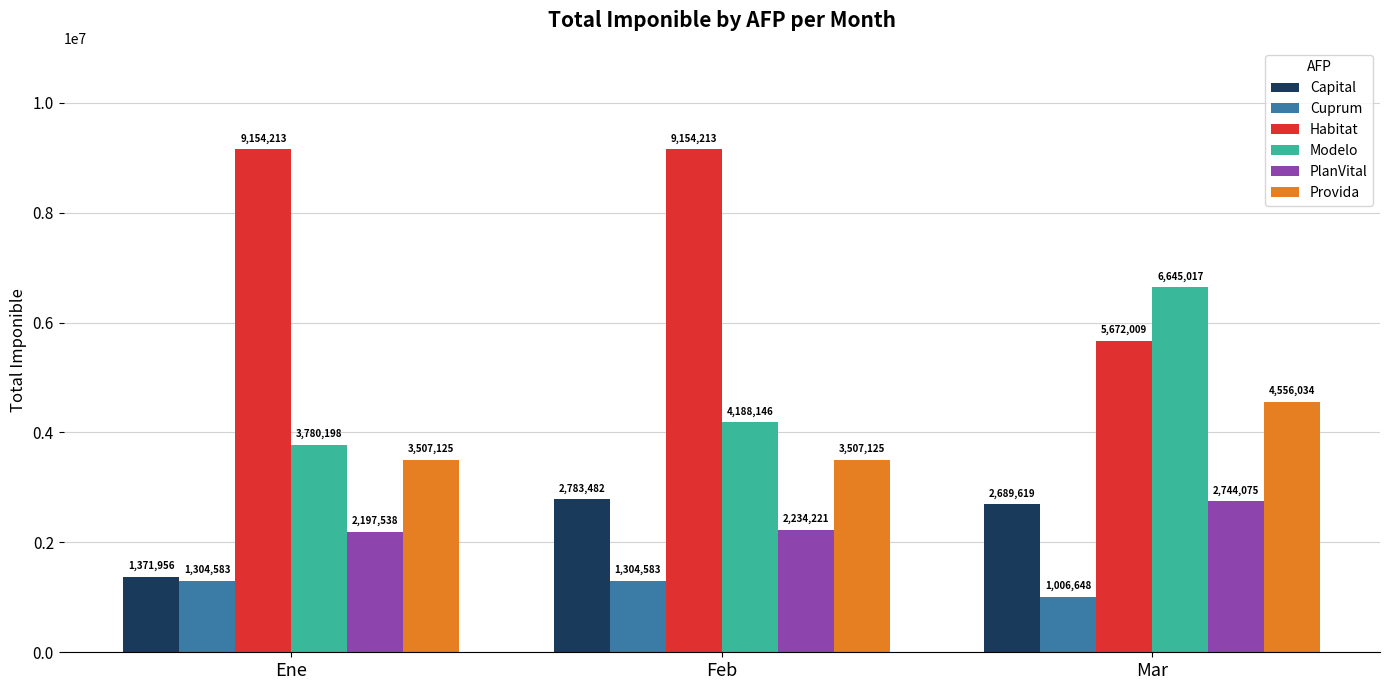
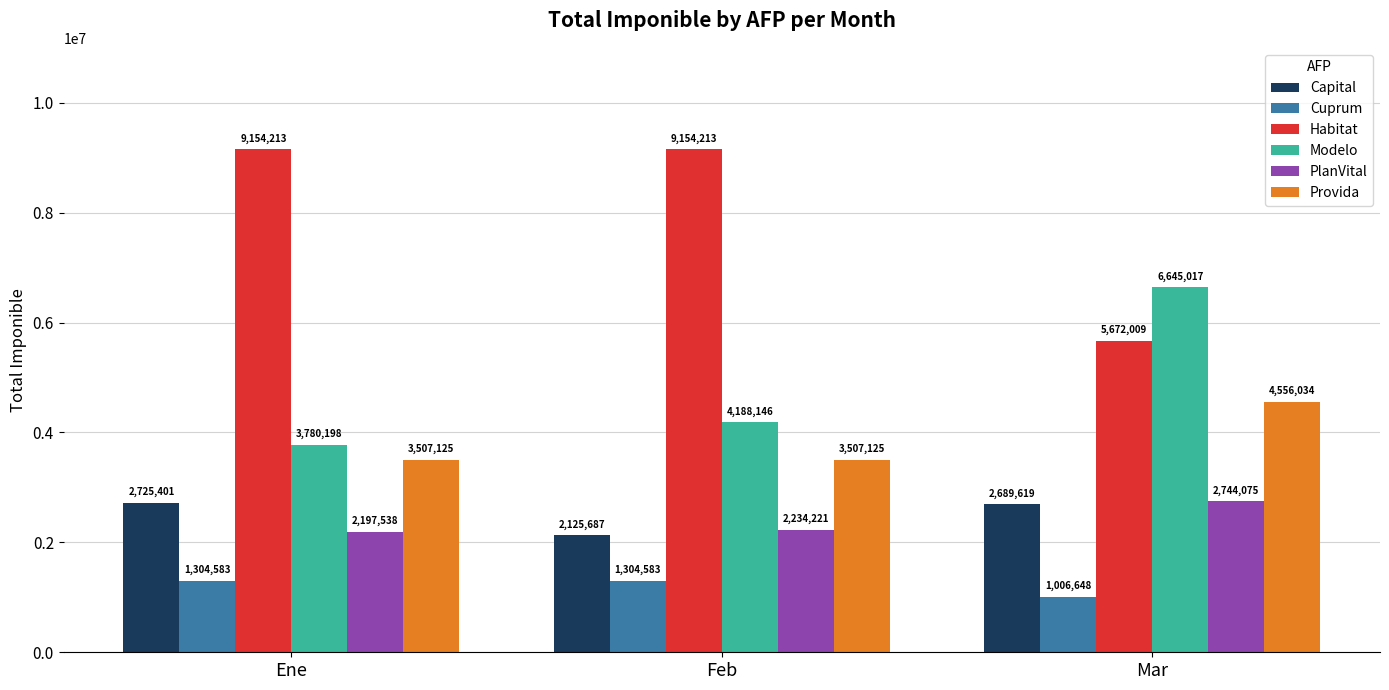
  {
    "Capital": {
-     "Ene": "1,371,956",
-     "Feb": "2,783,482",
+     "Ene": "2,725,401",
+     "Feb": "2,125,687",
      "Mar": "2,689,619"
    },
    "Cuprum": {
      "Ene": "1,304,583",
      "Feb": "1,304,583",
      "Mar": "1,006,648"
    },
    "Habitat": {
      "Ene": "9,154,213",
      "Feb": "9,154,213",
      "Mar": "5,672,009"
    },
    "Modelo": {
      "Ene": "3,780,198",
      "Feb": "4,188,146",
      "Mar": "6,645,017"
    },
    "PlanVital": {
      "Ene": "2,197,538",
      "Feb": "2,234,221",
      "Mar": "2,744,075"
    },
    "Provida": {
      "Ene": "3,507,125",
      "Feb": "3,507,125",
      "Mar": "4,556,034"
    }
  }
